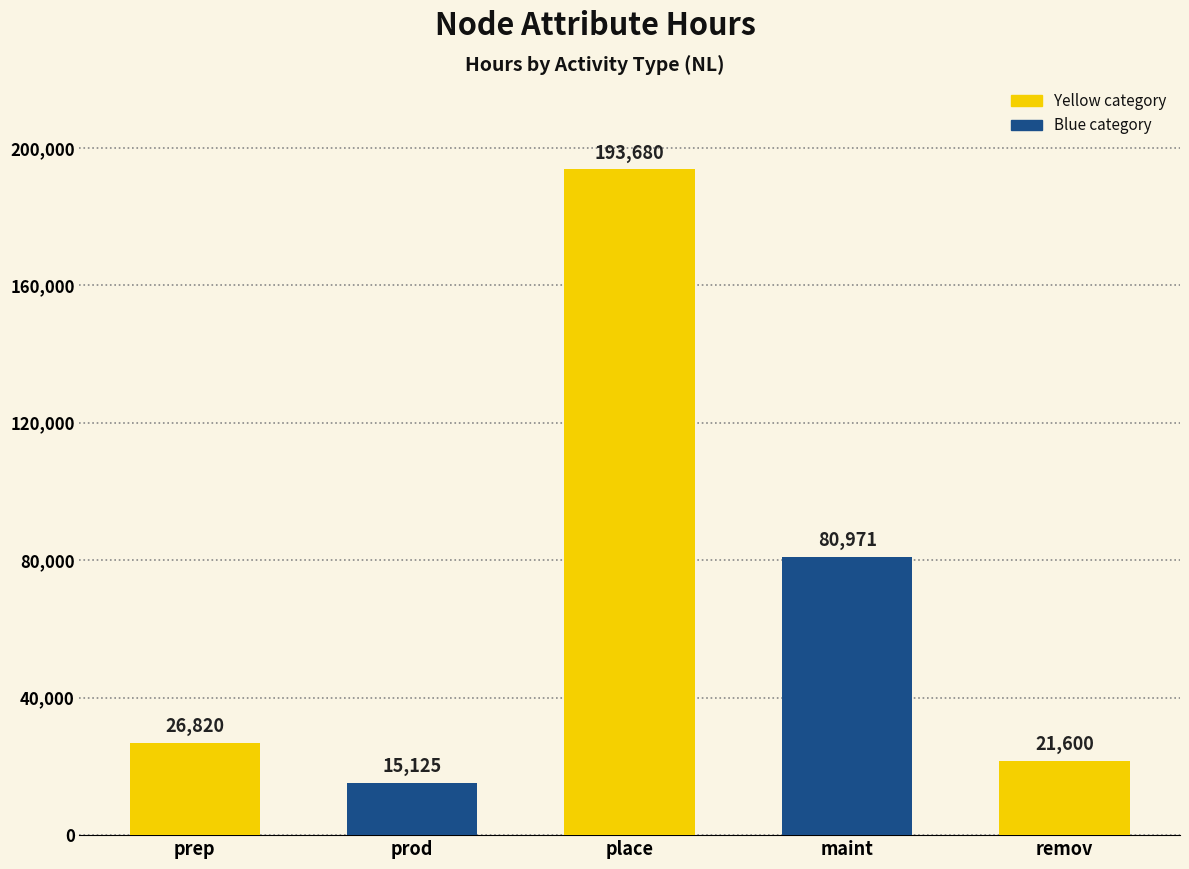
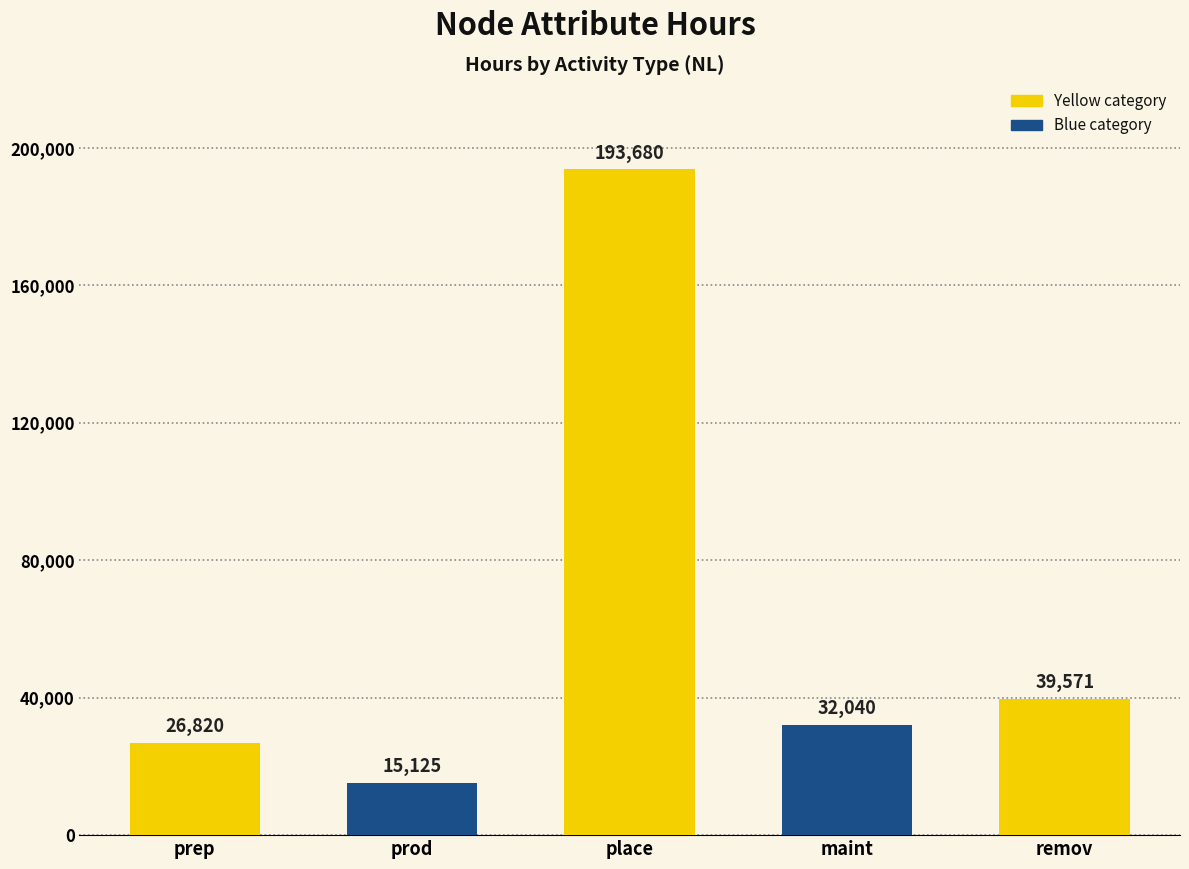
  {
    "prep": "26,820",
    "prod": "15,125",
    "place": "193,680",
-   "maint": "80,971",
-   "remov": "21,600"
+   "maint": "32,040",
+   "remov": "39,571"
  }
